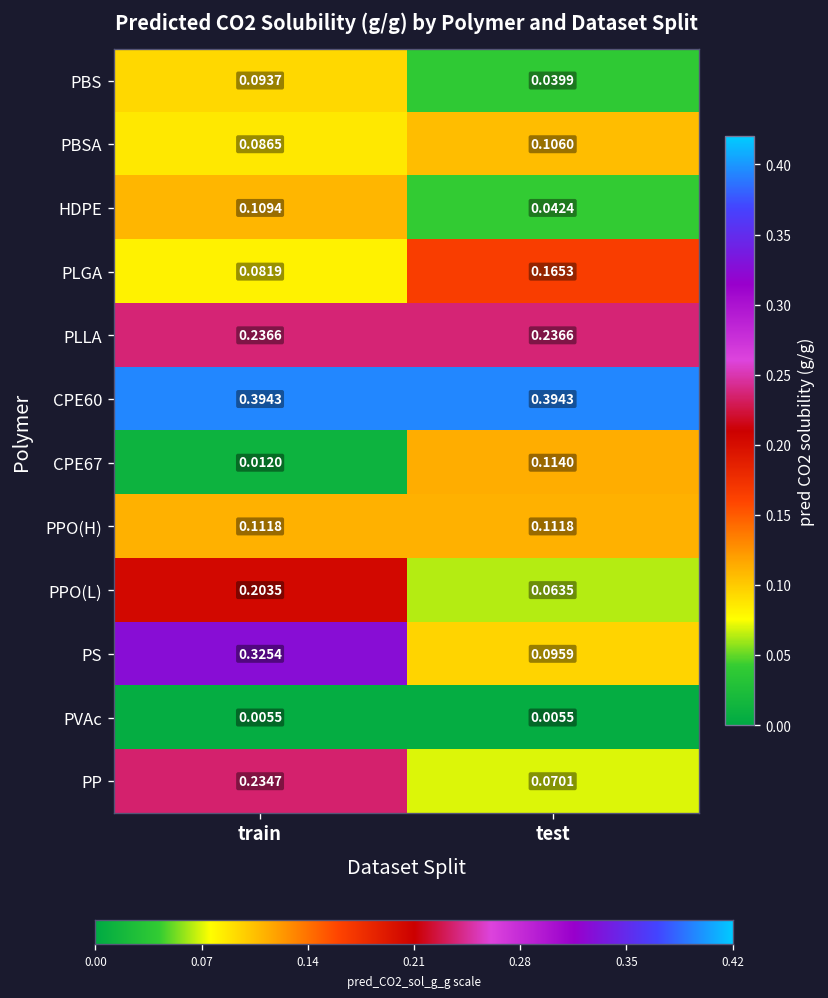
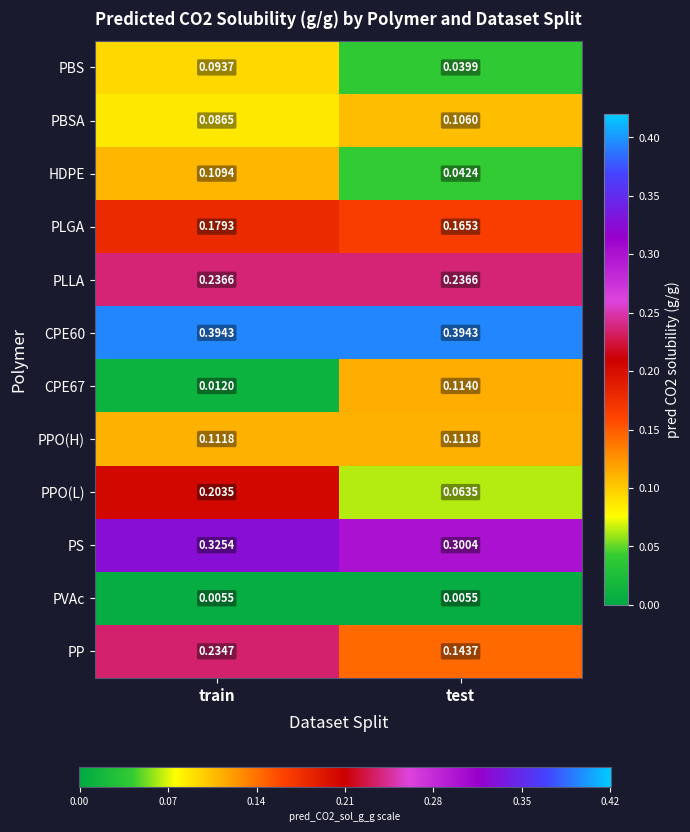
  {
    "PLGA": {
-     "train": 0.0819
+     "train": 0.1793
    },
    "PS": {
-     "test": 0.0959
+     "test": 0.3004
    },
    "PP": {
-     "test": 0.0701
+     "test": 0.1437
    }
  }
